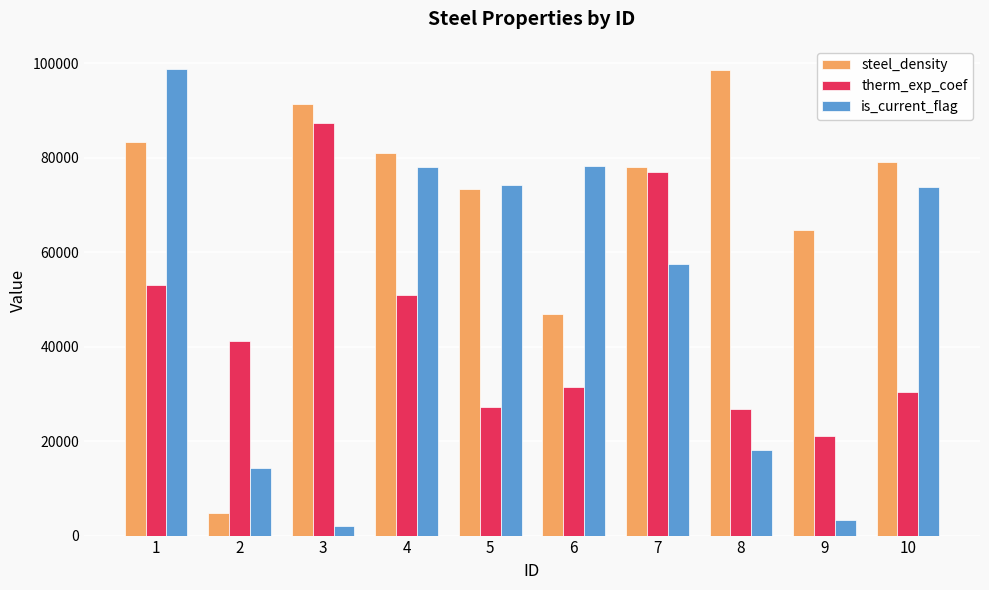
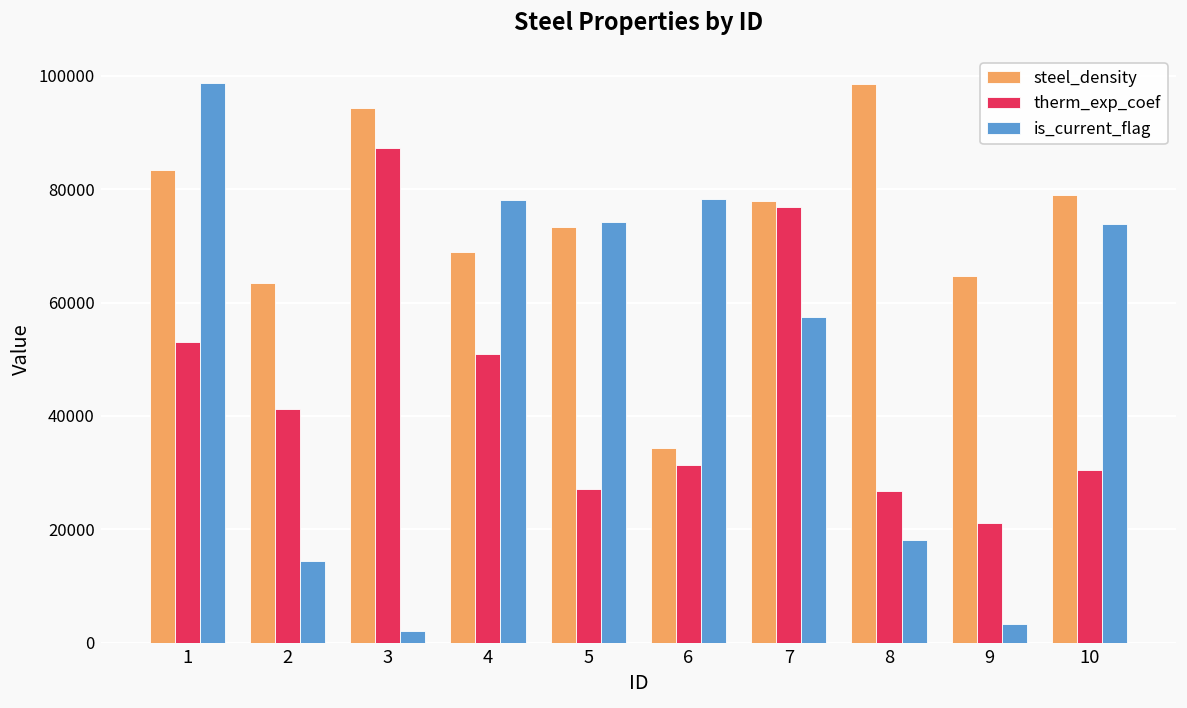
  {
    "steel_density": {
      "1": 83000,
-     "2": 5000,
-     "3": 91000,
-     "4": 81000,
+     "2": 64000,
+     "3": 94000,
+     "4": 69000,
      "5": 73000,
-     "6": 47000,
+     "6": 34000,
      "7": 78000,
      "8": 99000,
      "9": 65000,
      "10": 79000
    },
    "therm_exp_coef": {
      "1": 53000,
      "2": 41000,
      "3": 87000,
      "4": 51000,
      "5": 27000,
      "6": 31000,
      "7": 77000,
      "8": 27000,
      "9": 21000,
      "10": 30000
    },
    "is_current_flag": {
      "1": 99000,
      "2": 14000,
      "3": 2000,
      "4": 78000,
      "5": 74000,
      "6": 78000,
      "7": 58000,
      "8": 18000,
      "9": 3000,
      "10": 74000
    }
  }
